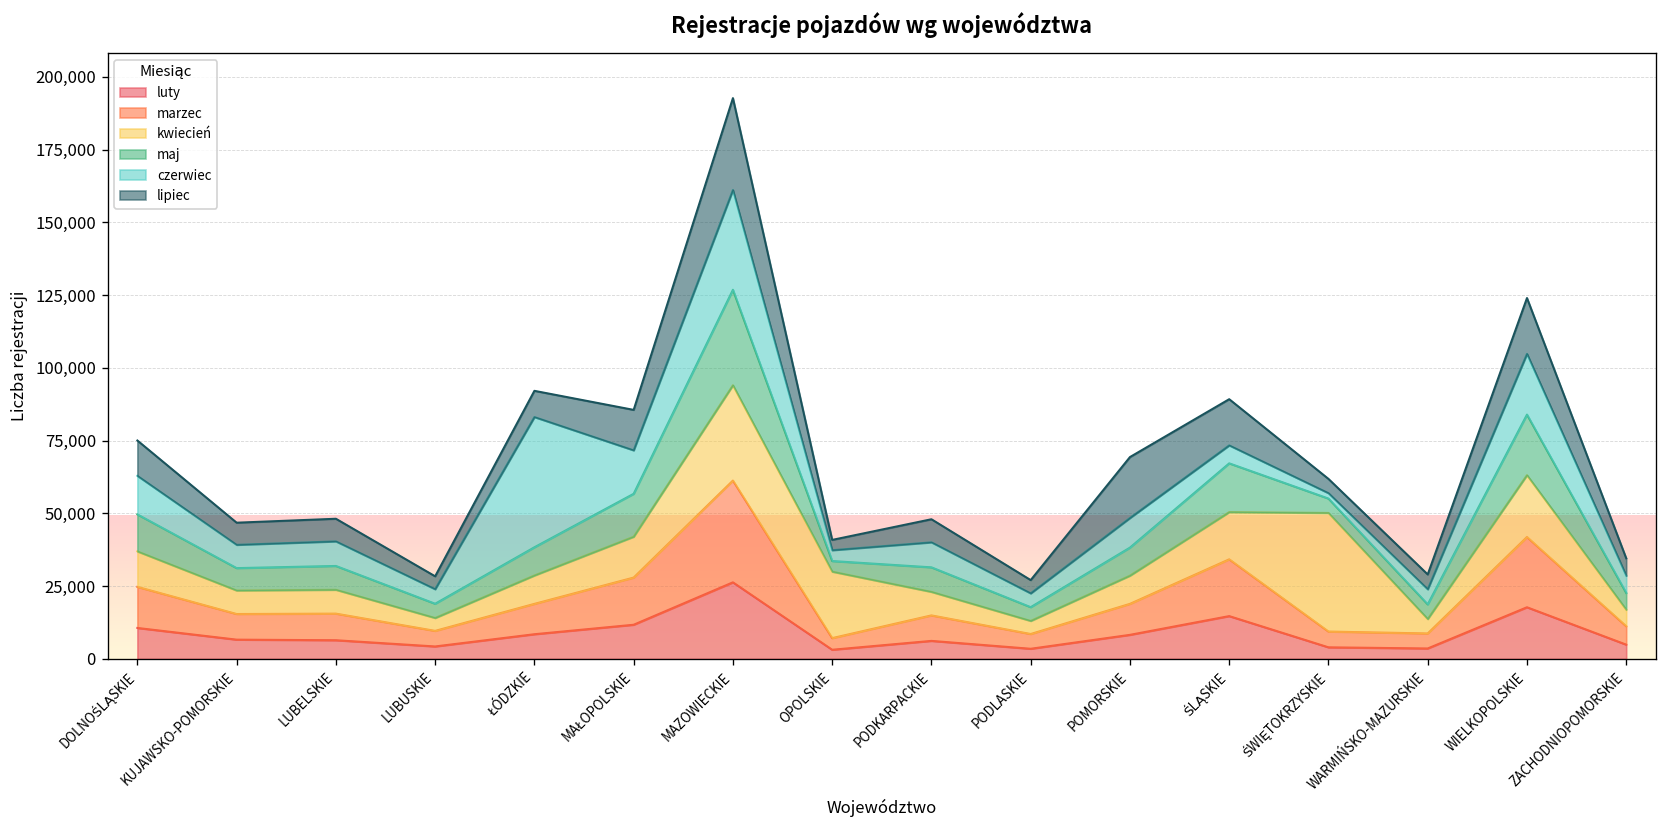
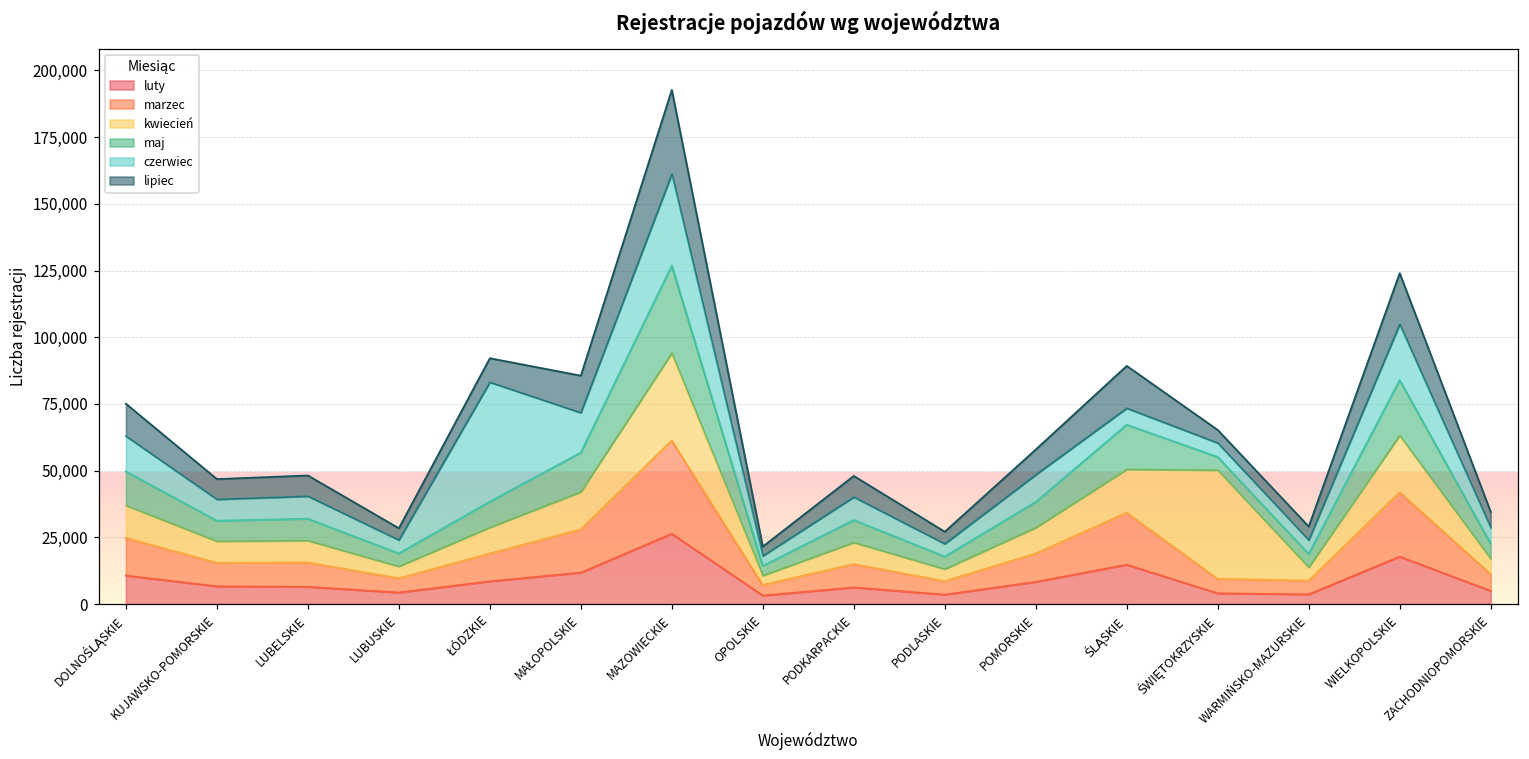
  {
    "kwiecień": {
      "DOLNOŚLĄSKIE": "12,000",
      "KUJAWSKO-POMORSKIE": "8,000",
      "LUBELSKIE": "8,000",
      "LUBUSKIE": "4,000",
      "ŁÓDZKIE": "10,000",
      "MAŁOPOLSKIE": "14,000",
      "MAZOWIECKIE": "33,000",
-     "OPOLSKIE": "23,000",
+     "OPOLSKIE": "3,000",
      "PODKARPACKIE": "8,000",
      "PODLASKIE": "4,000",
      "POMORSKIE": "10,000",
      "ŚLĄSKIE": "16,000",
      "ŚWIĘTOKRZYSKIE": "41,000",
      "WARMIŃSKO-MAZURSKIE": "5,000",
      "WIELKOPOLSKIE": "21,000",
      "ZACHODNIOPOMORSKIE": "6,000"
    },
    "maj": {
      "DOLNOŚLĄSKIE": "13,000",
      "KUJAWSKO-POMORSKIE": "8,000",
      "LUBELSKIE": "8,000",
      "LUBUSKIE": "5,000",
      "ŁÓDZKIE": "10,000",
      "MAŁOPOLSKIE": "15,000",
      "MAZOWIECKIE": "33,000",
      "OPOLSKIE": "4,000",
      "PODKARPACKIE": "8,000",
      "PODLASKIE": "5,000",
      "POMORSKIE": "10,000",
      "ŚLĄSKIE": "17,000",
      "ŚWIĘTOKRZYSKIE": "5,000",
      "WARMIŃSKO-MAZURSKIE": "5,000",
      "WIELKOPOLSKIE": "21,000",
      "ZACHODNIOPOMORSKIE": "6,000"
    },
    "czerwiec": {
      "DOLNOŚLĄSKIE": "13,000",
      "KUJAWSKO-POMORSKIE": "8,000",
      "LUBELSKIE": "8,000",
      "LUBUSKIE": "5,000",
      "ŁÓDZKIE": "45,000",
      "MAŁOPOLSKIE": "15,000",
      "MAZOWIECKIE": "34,000",
      "OPOLSKIE": "4,000",
      "PODKARPACKIE": "9,000",
      "PODLASKIE": "5,000",
      "POMORSKIE": "10,000",
      "ŚLĄSKIE": "6,000",
-     "ŚWIĘTOKRZYSKIE": "2,000",
+     "ŚWIĘTOKRZYSKIE": "5,000",
      "WARMIŃSKO-MAZURSKIE": "5,000",
      "WIELKOPOLSKIE": "21,000",
      "ZACHODNIOPOMORSKIE": "6,000"
    },
    "lipiec": {
      "DOLNOŚLĄSKIE": "12,000",
      "KUJAWSKO-POMORSKIE": "8,000",
      "LUBELSKIE": "8,000",
      "LUBUSKIE": "4,000",
      "ŁÓDZKIE": "9,000",
      "MAŁOPOLSKIE": "14,000",
      "MAZOWIECKIE": "32,000",
      "OPOLSKIE": "4,000",
      "PODKARPACKIE": "8,000",
      "PODLASKIE": "5,000",
-     "POMORSKIE": "21,000",
+     "POMORSKIE": "9,000",
      "ŚLĄSKIE": "16,000",
      "ŚWIĘTOKRZYSKIE": "5,000",
      "WARMIŃSKO-MAZURSKIE": "5,000",
      "WIELKOPOLSKIE": "19,000",
      "ZACHODNIOPOMORSKIE": "6,000"
    }
  }
